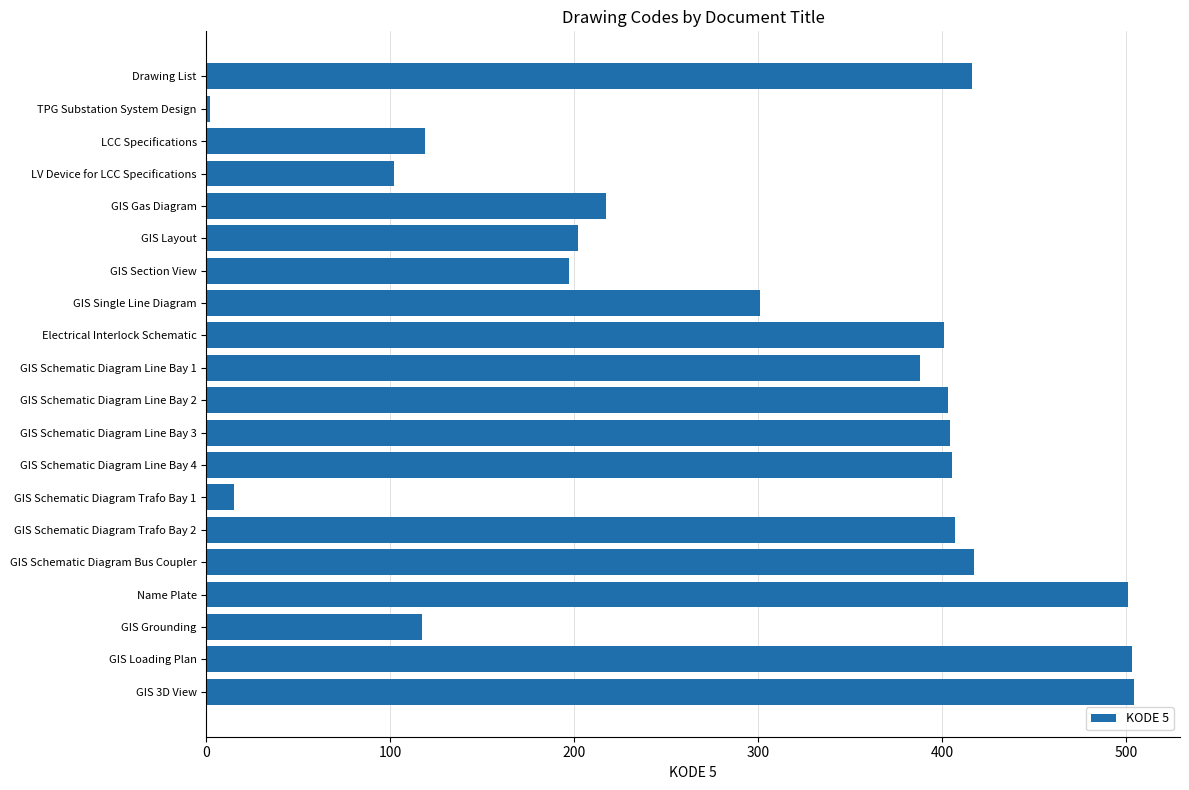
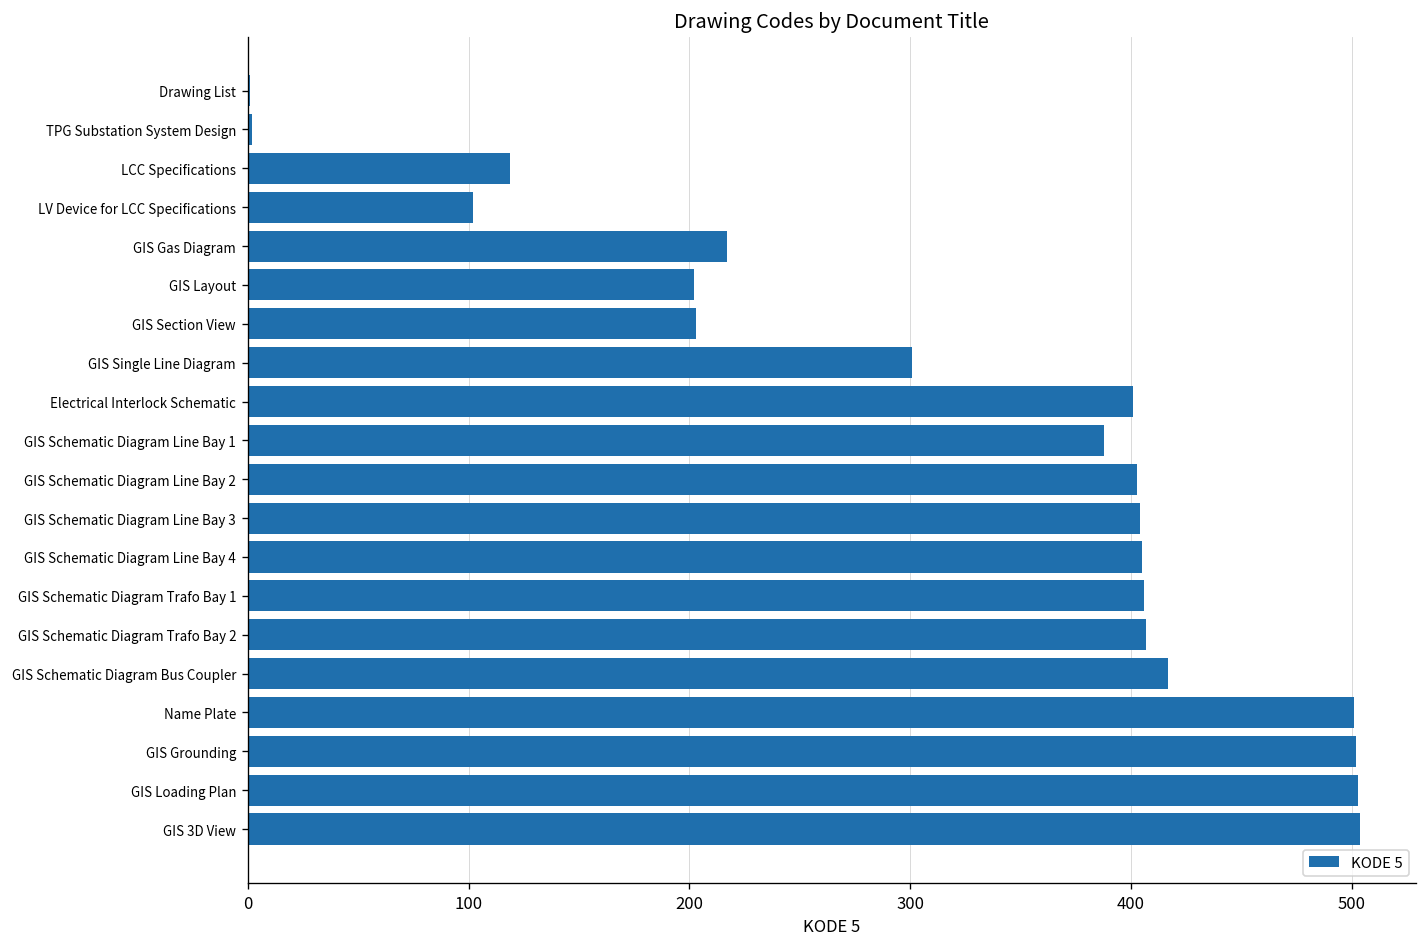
  {
-   "Drawing List": 416,
+   "Drawing List": 1,
    "TPG Substation System Design": 2,
    "LCC Specifications": 119,
    "LV Device for LCC Specifications": 102,
    "GIS Gas Diagram": 217,
    "GIS Layout": 202,
-   "GIS Section View": 197,
+   "GIS Section View": 203,
    "GIS Single Line Diagram": 301,
    "Electrical Interlock Schematic": 401,
    "GIS Schematic Diagram Line Bay 1": 388,
    "GIS Schematic Diagram Line Bay 2": 403,
    "GIS Schematic Diagram Line Bay 3": 404,
    "GIS Schematic Diagram Line Bay 4": 405,
-   "GIS Schematic Diagram Trafo Bay 1": 15,
+   "GIS Schematic Diagram Trafo Bay 1": 406,
    "GIS Schematic Diagram Trafo Bay 2": 407,
    "GIS Schematic Diagram Bus Coupler": 417,
    "Name Plate": 501,
-   "GIS Grounding": 117,
+   "GIS Grounding": 502,
    "GIS Loading Plan": 503,
    "GIS 3D View": 504
  }
